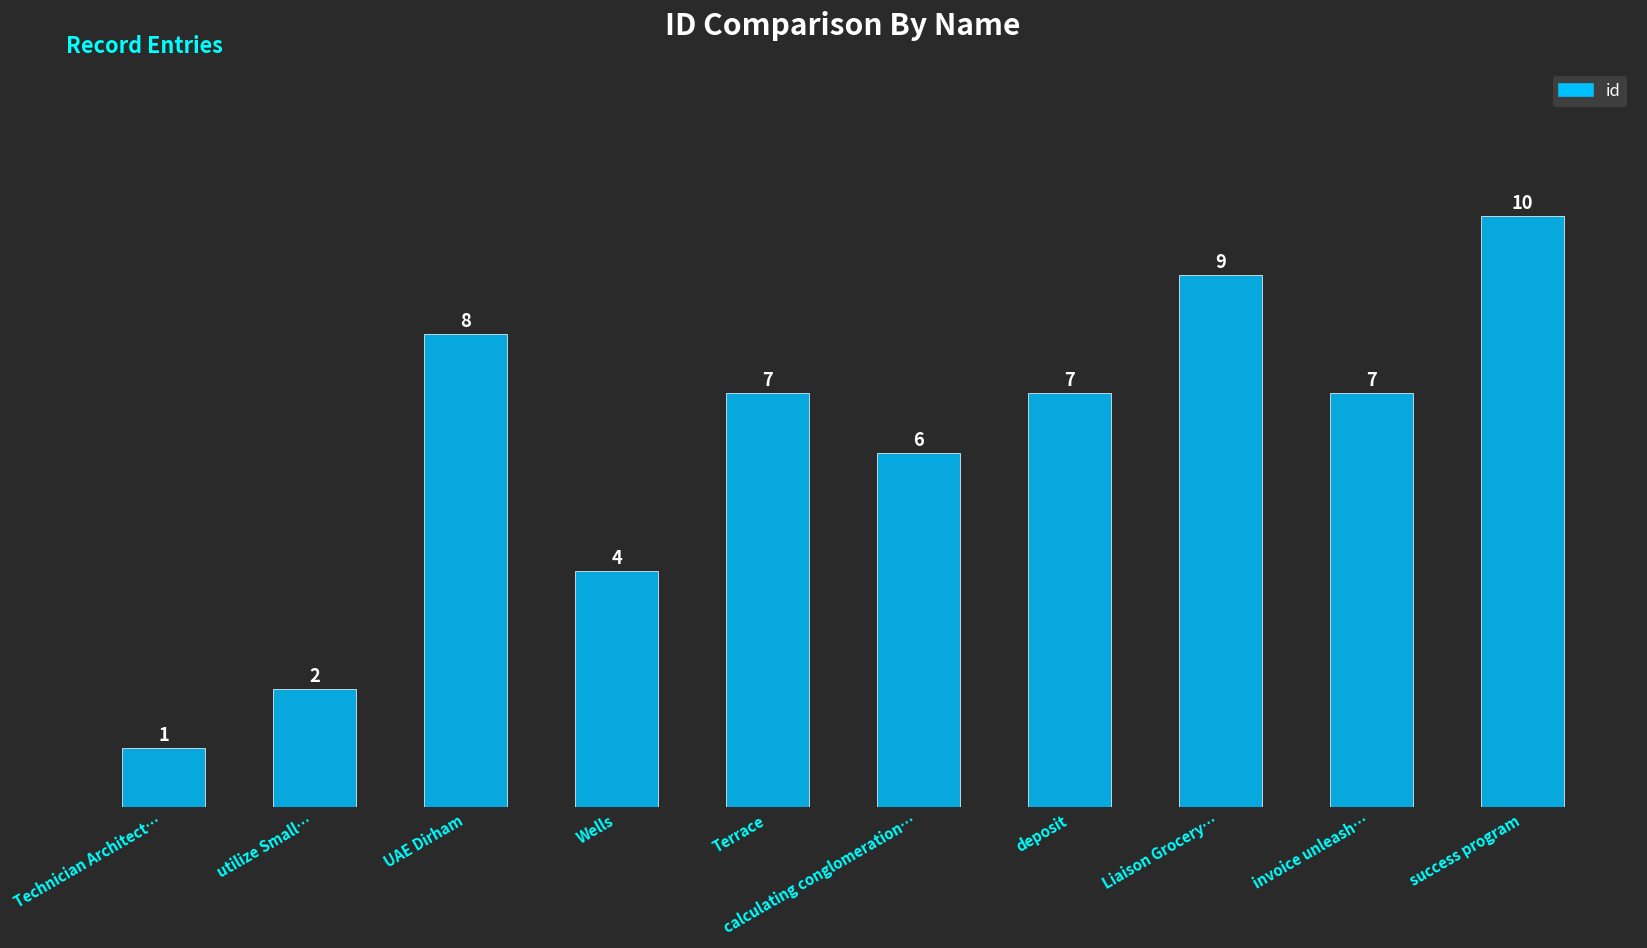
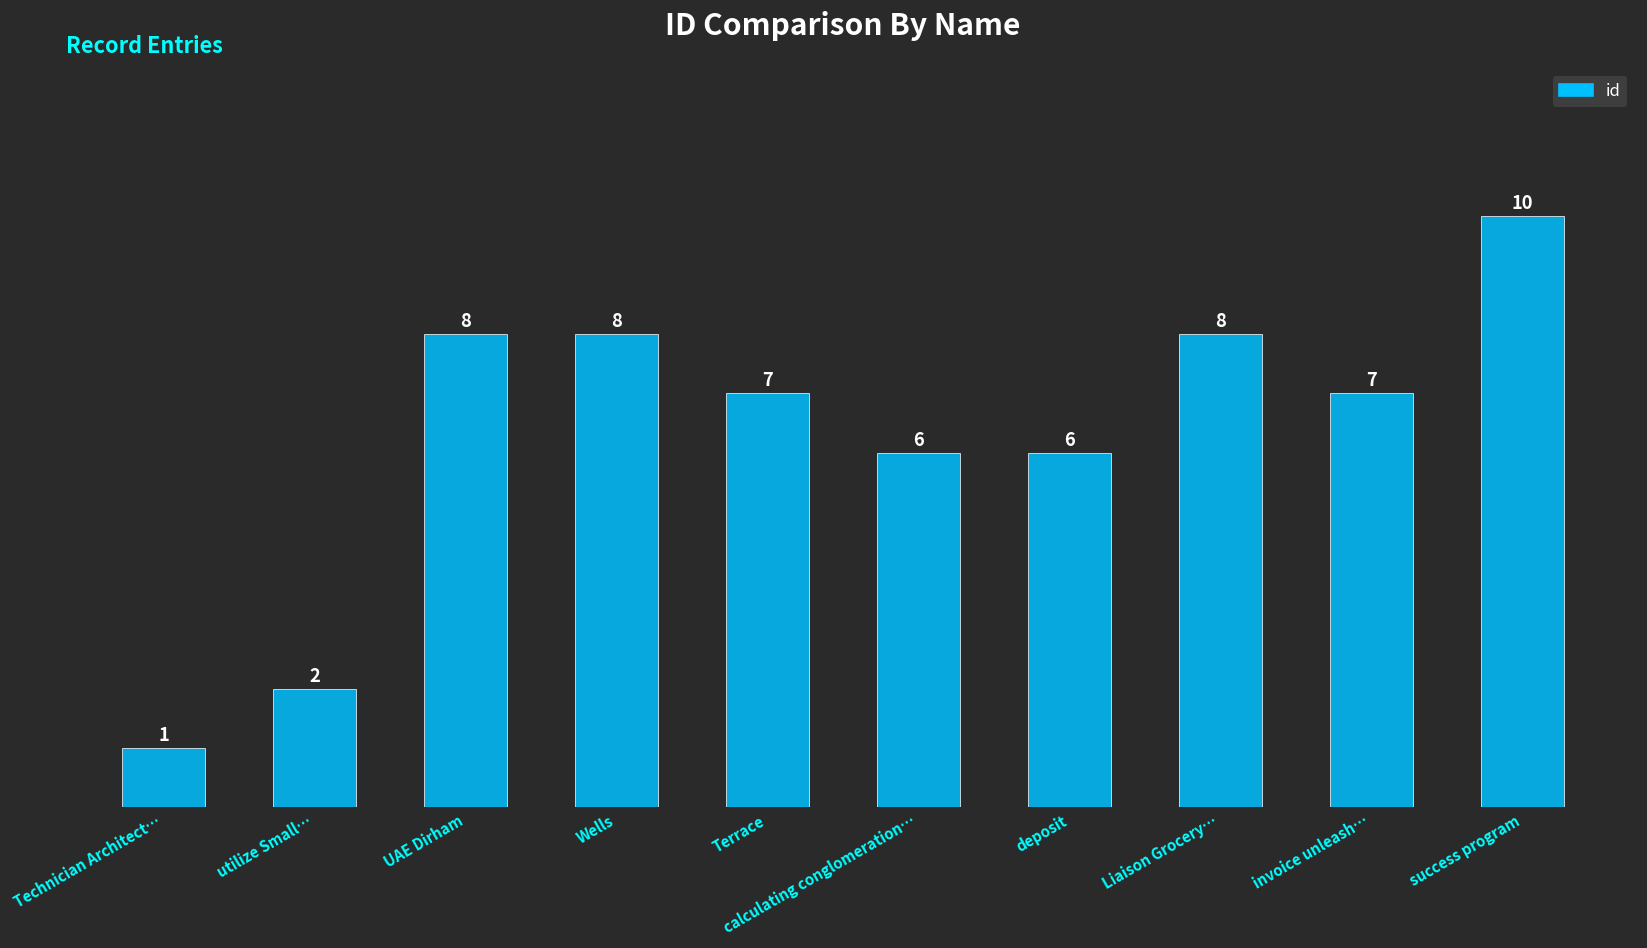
  {
    "Technician Architect…": 1,
    "utilize Small…": 2,
    "UAE Dirham": 8,
-   "Wells": 4,
+   "Wells": 8,
    "Terrace": 7,
    "calculating conglomeration…": 6,
-   "deposit": 7,
-   "Liaison Grocery…": 9,
+   "deposit": 6,
+   "Liaison Grocery…": 8,
    "invoice unleash…": 7,
    "success program": 10
  }
